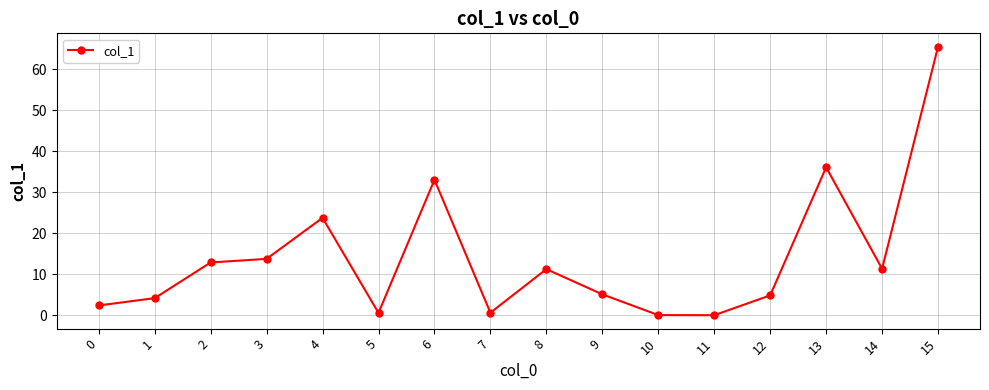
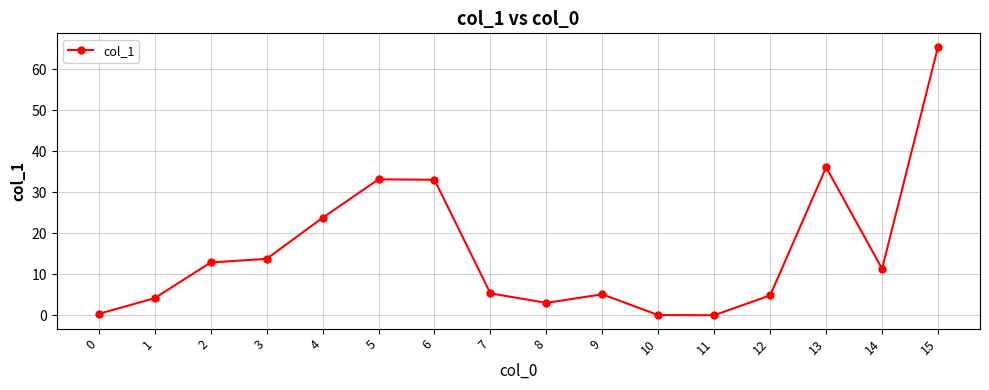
  {
-   "0": 2,
+   "0": 0,
    "1": 4,
    "2": 13,
    "3": 14,
    "4": 24,
-   "5": 1,
+   "5": 33,
    "6": 33,
-   "7": 1,
-   "8": 11,
+   "7": 5,
+   "8": 3,
    "9": 5,
    "10": 0,
    "11": 0,
    "12": 5,
    "13": 36,
    "14": 11,
    "15": 65
  }
